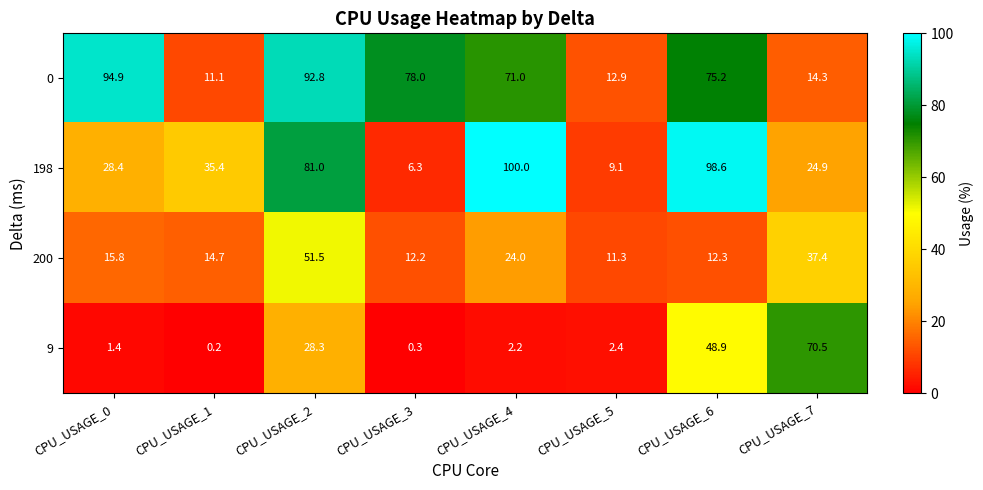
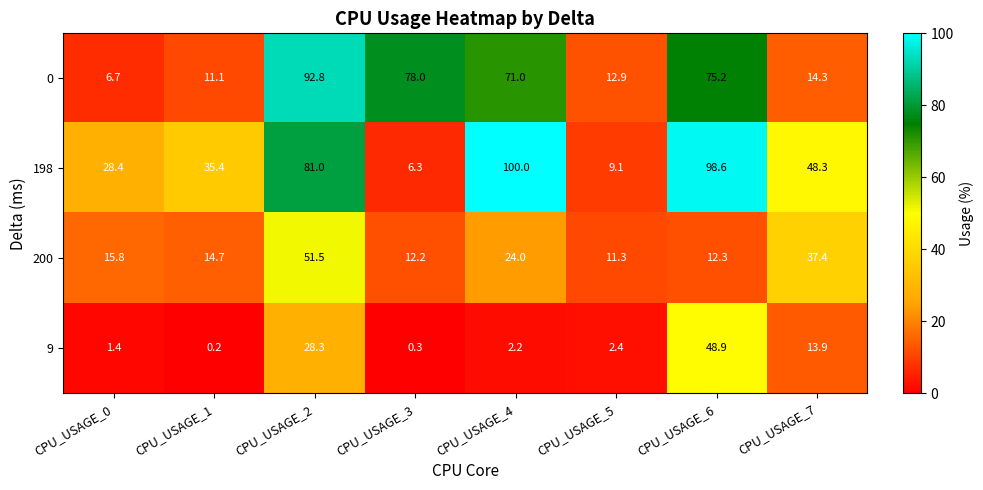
  {
    "0": {
-     "CPU_USAGE_0": 94.9,
+     "CPU_USAGE_0": 6.7,
      "CPU_USAGE_1": 11.1,
      "CPU_USAGE_2": 92.8,
      "CPU_USAGE_3": 78.0,
      "CPU_USAGE_4": 71.0,
      "CPU_USAGE_5": 12.9,
      "CPU_USAGE_6": 75.2,
      "CPU_USAGE_7": 14.3
    },
    "198": {
      "CPU_USAGE_0": 28.4,
      "CPU_USAGE_1": 35.4,
      "CPU_USAGE_2": 81.0,
      "CPU_USAGE_3": 6.3,
      "CPU_USAGE_4": 100.0,
      "CPU_USAGE_5": 9.1,
      "CPU_USAGE_6": 98.6,
-     "CPU_USAGE_7": 24.9
+     "CPU_USAGE_7": 48.3
    },
    "200": {
      "CPU_USAGE_0": 15.8,
      "CPU_USAGE_1": 14.7,
      "CPU_USAGE_2": 51.5,
      "CPU_USAGE_3": 12.2,
      "CPU_USAGE_4": 24.0,
      "CPU_USAGE_5": 11.3,
      "CPU_USAGE_6": 12.3,
      "CPU_USAGE_7": 37.4
    },
    "9": {
      "CPU_USAGE_0": 1.4,
      "CPU_USAGE_1": 0.2,
      "CPU_USAGE_2": 28.3,
      "CPU_USAGE_3": 0.3,
      "CPU_USAGE_4": 2.2,
      "CPU_USAGE_5": 2.4,
      "CPU_USAGE_6": 48.9,
-     "CPU_USAGE_7": 70.5
+     "CPU_USAGE_7": 13.9
    }
  }
